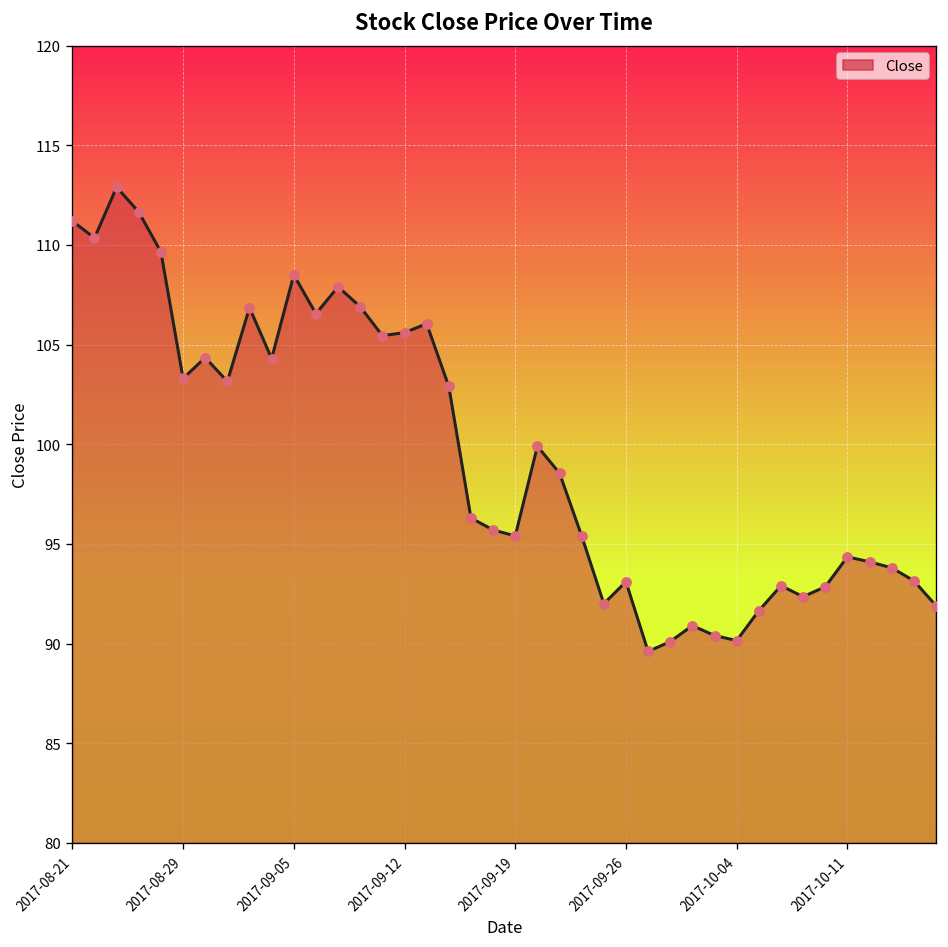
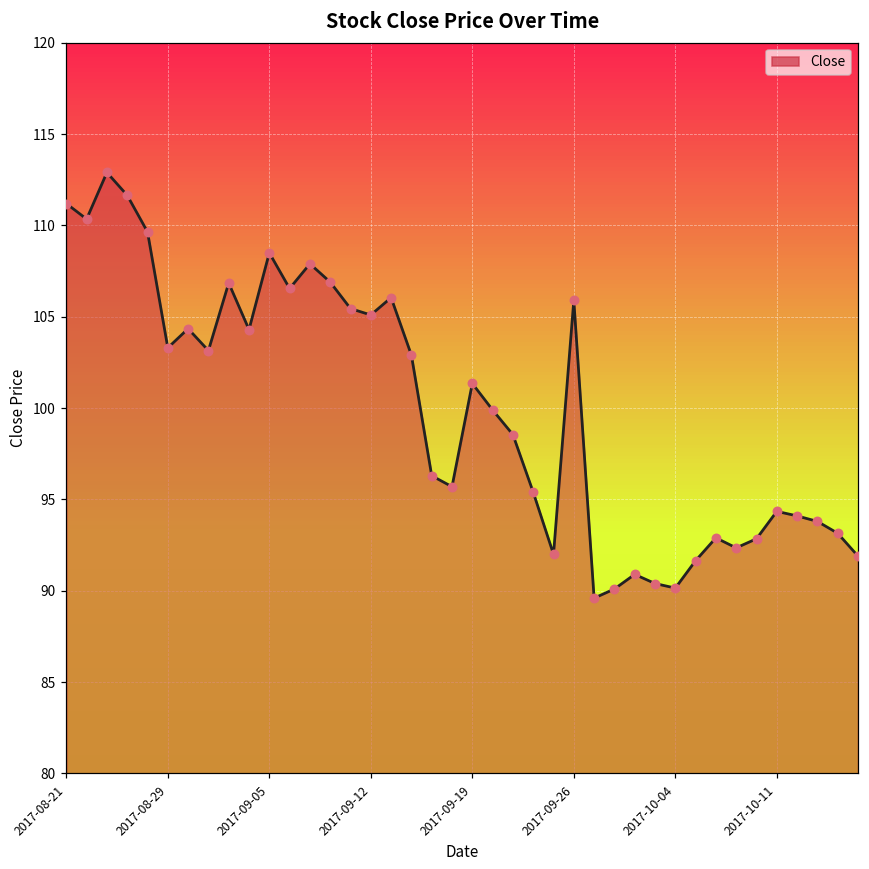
  {
    "2017-08-21": 111.2,
    "2017-08-29": 103.3,
    "2017-09-05": 108.5,
-   "2017-09-12": 105.6,
-   "2017-09-19": 95.4,
-   "2017-09-26": 93.1,
+   "2017-09-12": 105.1,
+   "2017-09-19": 101.4,
+   "2017-09-26": 105.9,
    "2017-10-04": 90.2,
    "2017-10-11": 94.4
  }
